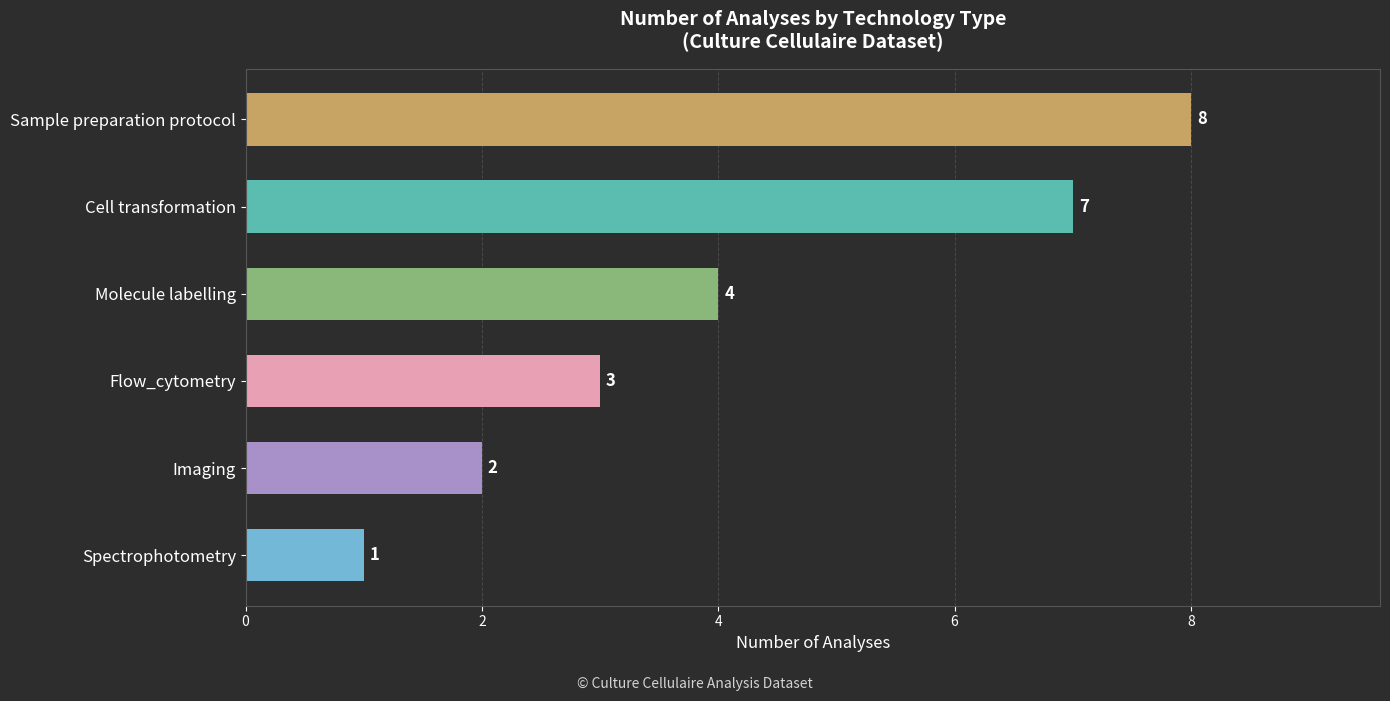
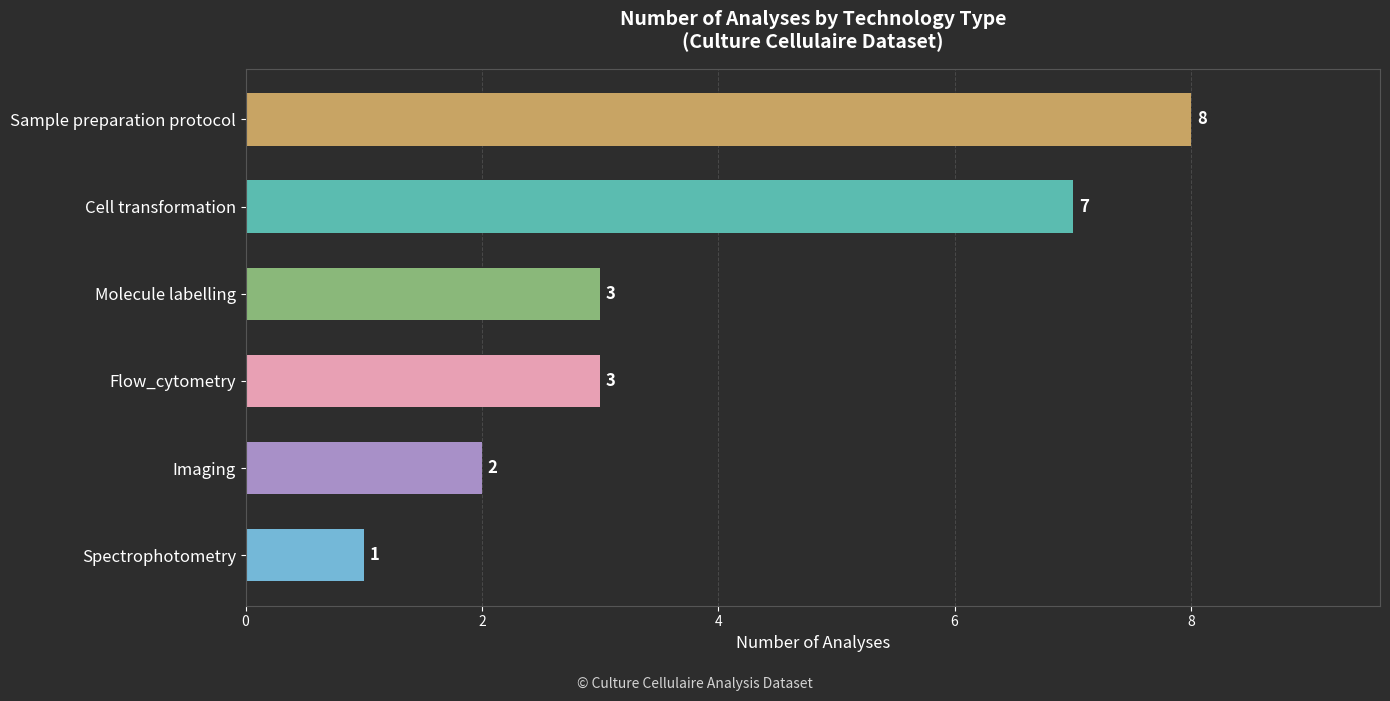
  {
    "Sample preparation protocol": 8,
    "Cell transformation": 7,
-   "Molecule labelling": 4,
+   "Molecule labelling": 3,
    "Flow_cytometry": 3,
    "Imaging": 2,
    "Spectrophotometry": 1
  }
